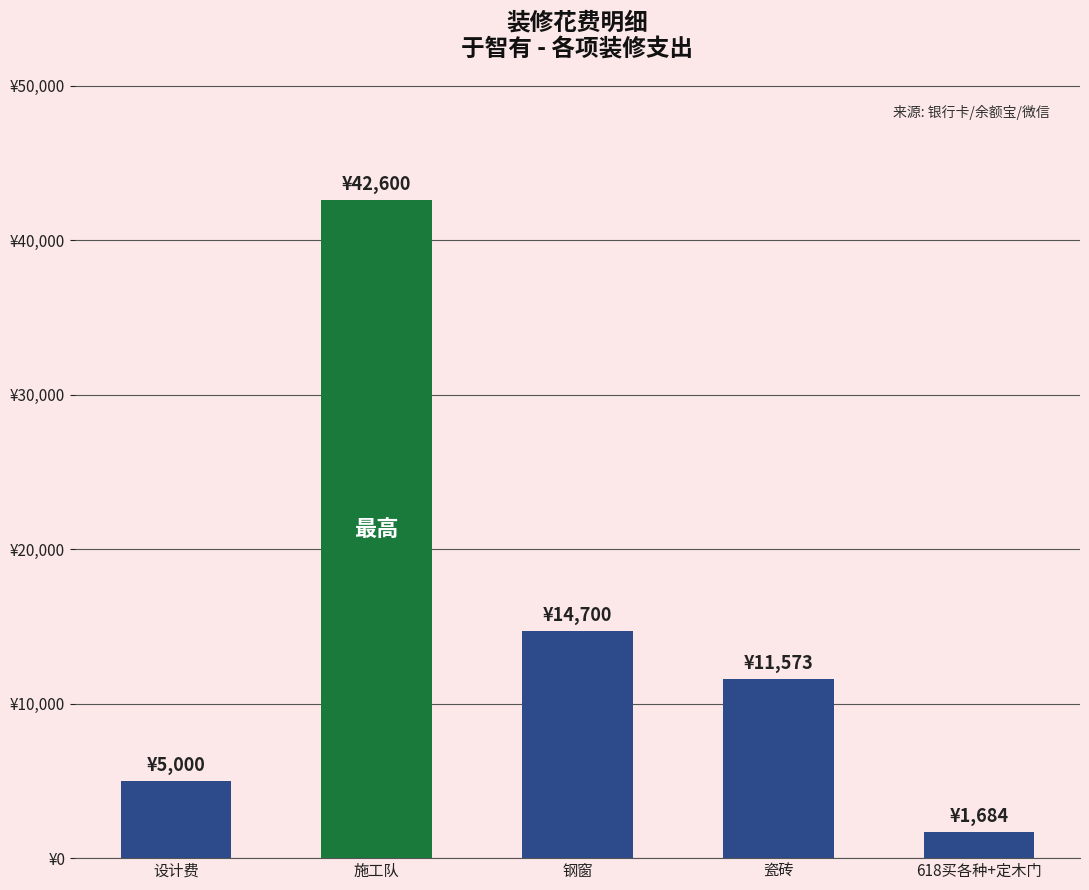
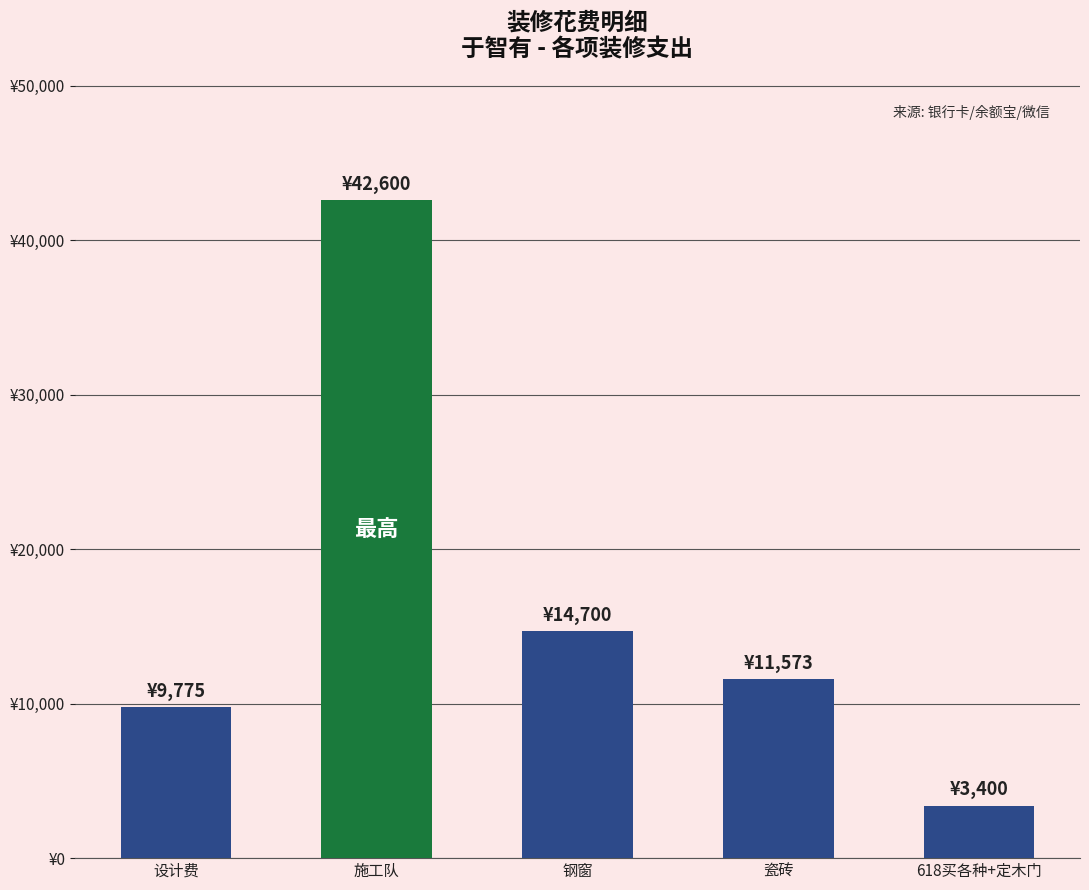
  {
-   "设计费": "¥5,000",
+   "设计费": "¥9,775",
    "施工队": "¥42,600",
    "钢窗": "¥14,700",
    "瓷砖": "¥11,573",
-   "618买各种+定木门": "¥1,684"
+   "618买各种+定木门": "¥3,400"
  }
